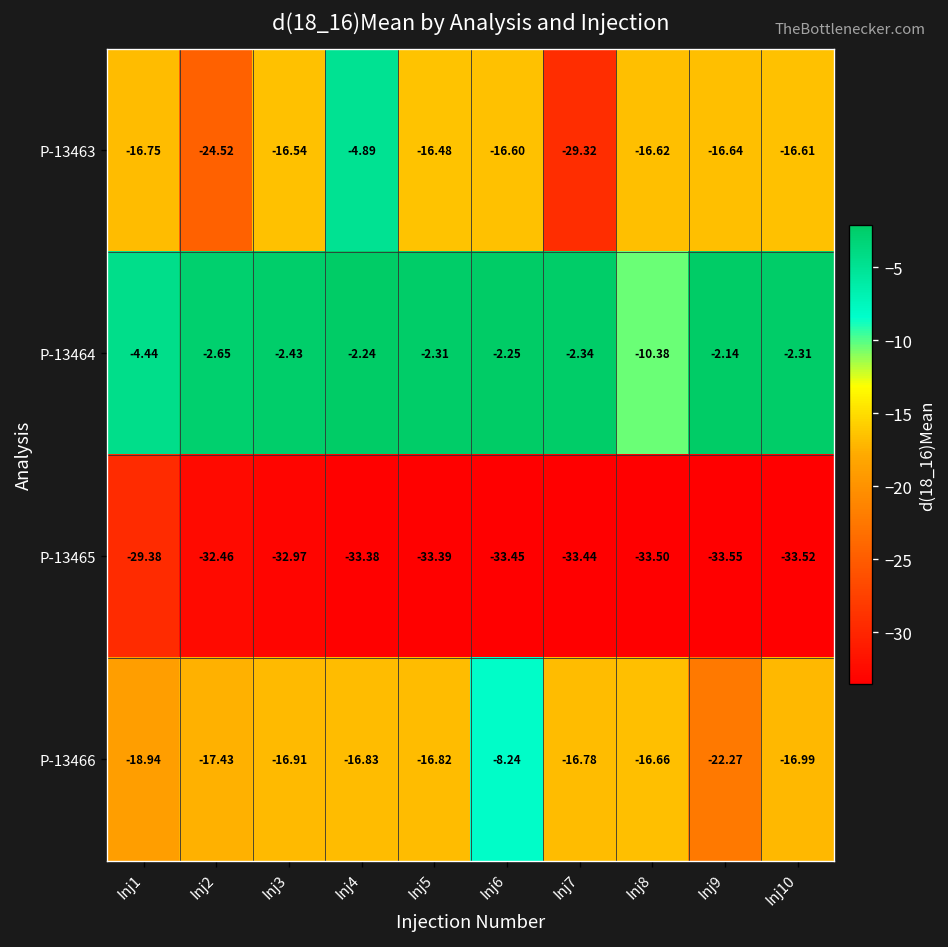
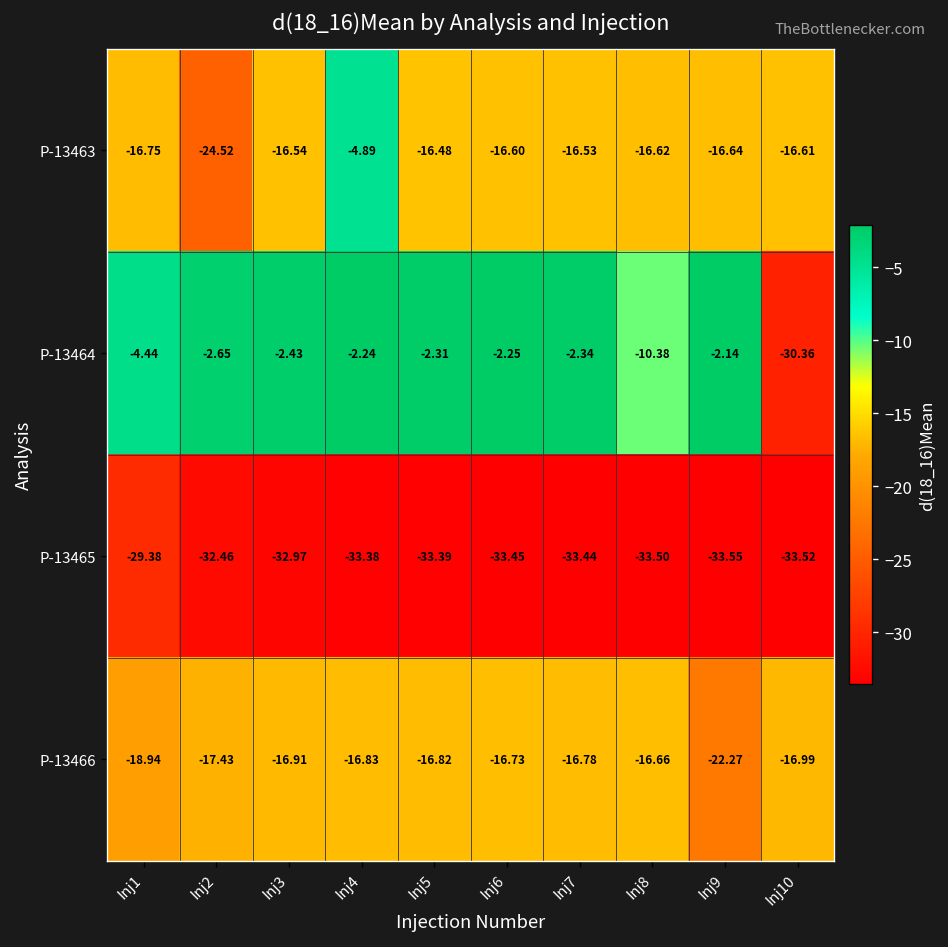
  {
    "P-13463": {
      "Inj1": -16.75,
      "Inj2": -24.52,
      "Inj3": -16.54,
      "Inj4": -4.89,
      "Inj5": -16.48,
      "Inj6": -16.60,
-     "Inj7": -29.32,
+     "Inj7": -16.53,
      "Inj8": -16.62,
      "Inj9": -16.64,
      "Inj10": -16.61
    },
    "P-13464": {
      "Inj1": -4.44,
      "Inj2": -2.65,
      "Inj3": -2.43,
      "Inj4": -2.24,
      "Inj5": -2.31,
      "Inj6": -2.25,
      "Inj7": -2.34,
      "Inj8": -10.38,
      "Inj9": -2.14,
-     "Inj10": -2.31
+     "Inj10": -30.36
    },
    "P-13465": {
      "Inj1": -29.38,
      "Inj2": -32.46,
      "Inj3": -32.97,
      "Inj4": -33.38,
      "Inj5": -33.39,
      "Inj6": -33.45,
      "Inj7": -33.44,
      "Inj8": -33.50,
      "Inj9": -33.55,
      "Inj10": -33.52
    },
    "P-13466": {
      "Inj1": -18.94,
      "Inj2": -17.43,
      "Inj3": -16.91,
      "Inj4": -16.83,
      "Inj5": -16.82,
-     "Inj6": -8.24,
+     "Inj6": -16.73,
      "Inj7": -16.78,
      "Inj8": -16.66,
      "Inj9": -22.27,
      "Inj10": -16.99
    }
  }
